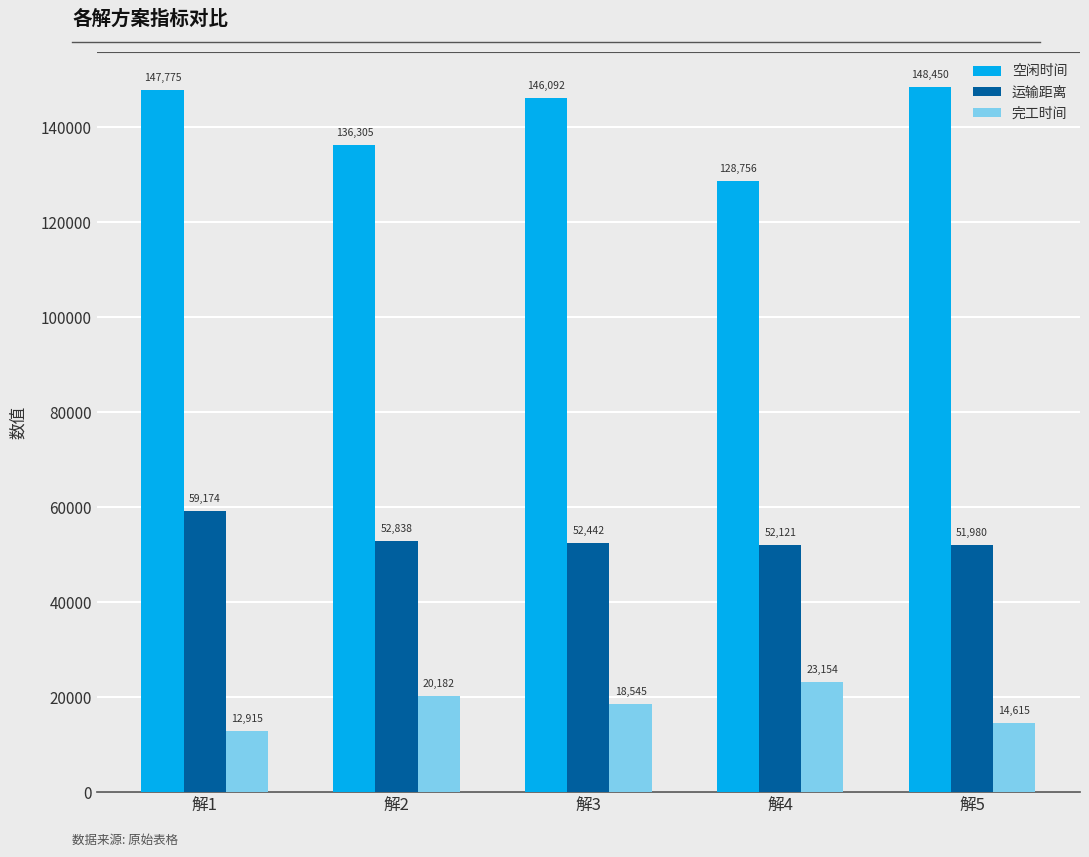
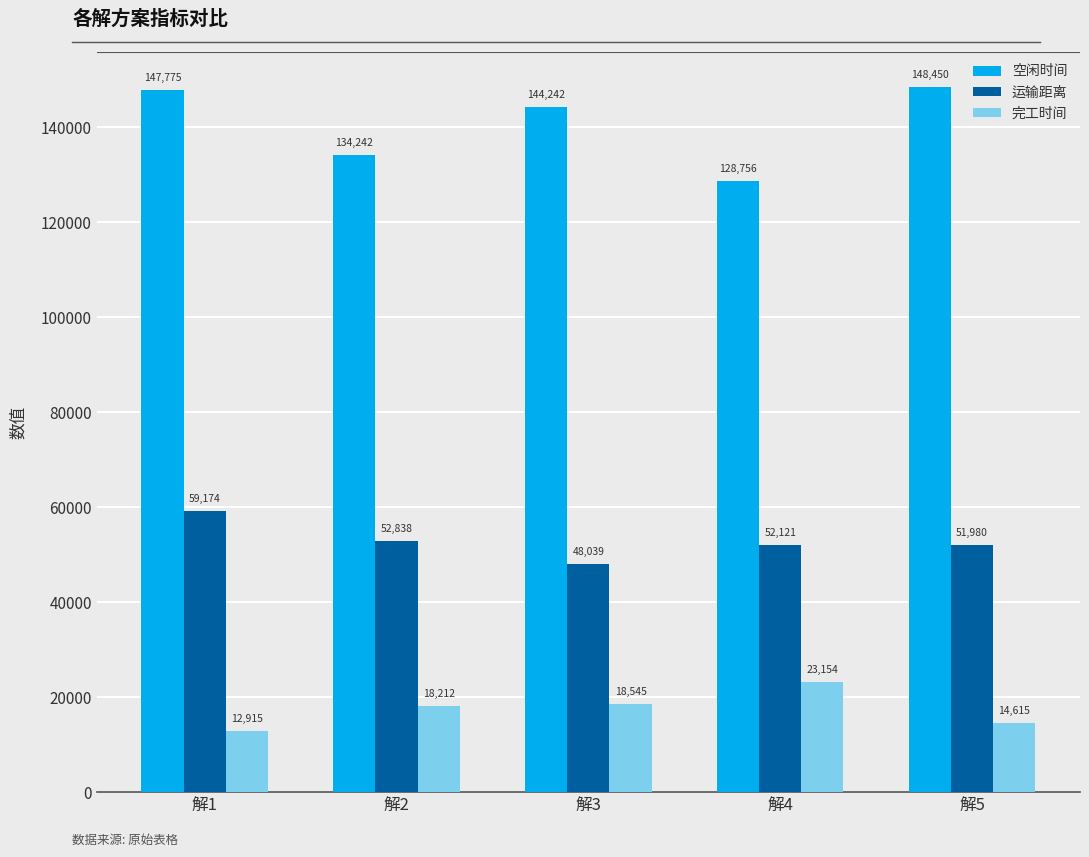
  {
    "空闲时间": {
      "解1": "147,775",
-     "解2": "136,305",
-     "解3": "146,092",
+     "解2": "134,242",
+     "解3": "144,242",
      "解4": "128,756",
      "解5": "148,450"
    },
    "运输距离": {
      "解1": "59,174",
      "解2": "52,838",
-     "解3": "52,442",
+     "解3": "48,039",
      "解4": "52,121",
      "解5": "51,980"
    },
    "完工时间": {
      "解1": "12,915",
-     "解2": "20,182",
+     "解2": "18,212",
      "解3": "18,545",
      "解4": "23,154",
      "解5": "14,615"
    }
  }
